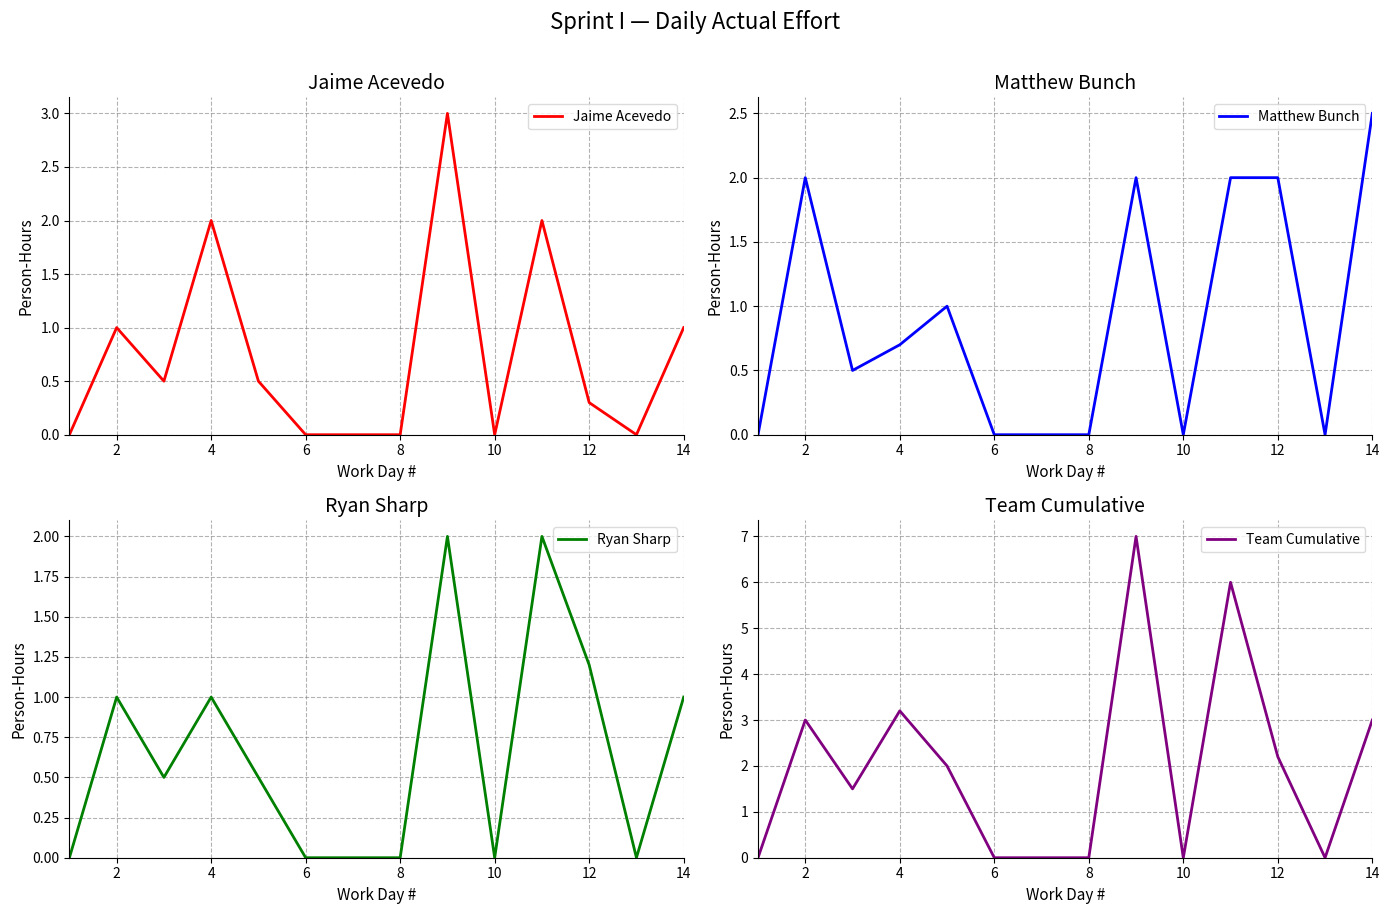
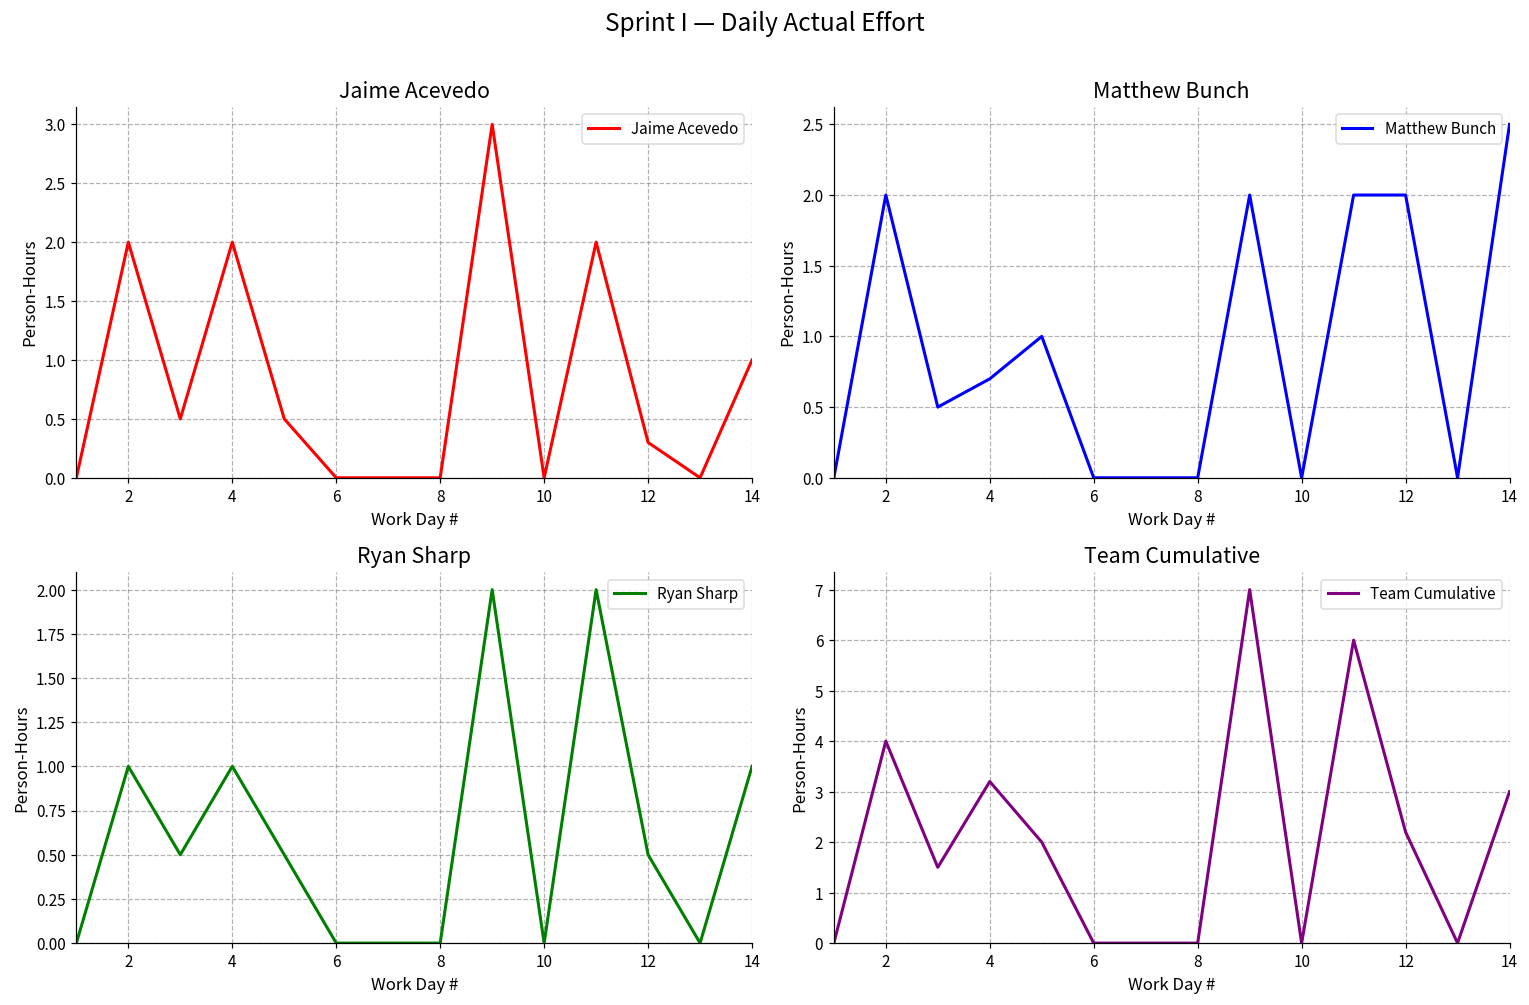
  {
    "Jaime Acevedo": {
-     "2": 1,
+     "2": 2,
      "4": 2,
      "6": 0,
      "8": 0,
      "10": 0,
      "12": 0.30,
      "14": 1
    },
    "Matthew Bunch": {
      "2": 2.00,
      "4": 0.70,
      "6": 0.00,
      "8": 0.00,
      "10": 0.00,
      "12": 2.00,
      "14": 2.50
    },
    "Ryan Sharp": {
      "2": 1.0,
      "4": 1.0,
      "6": 0.0,
      "8": 0.0,
      "10": 0.0,
-     "12": 1.2,
+     "12": 0.5,
      "14": 1.0
    },
    "Team Cumulative": {
-     "2": 3,
+     "2": 4,
      "4": 3.2,
      "6": 0,
      "8": 0,
      "10": 0,
      "12": 2.2,
      "14": 3
    }
  }
